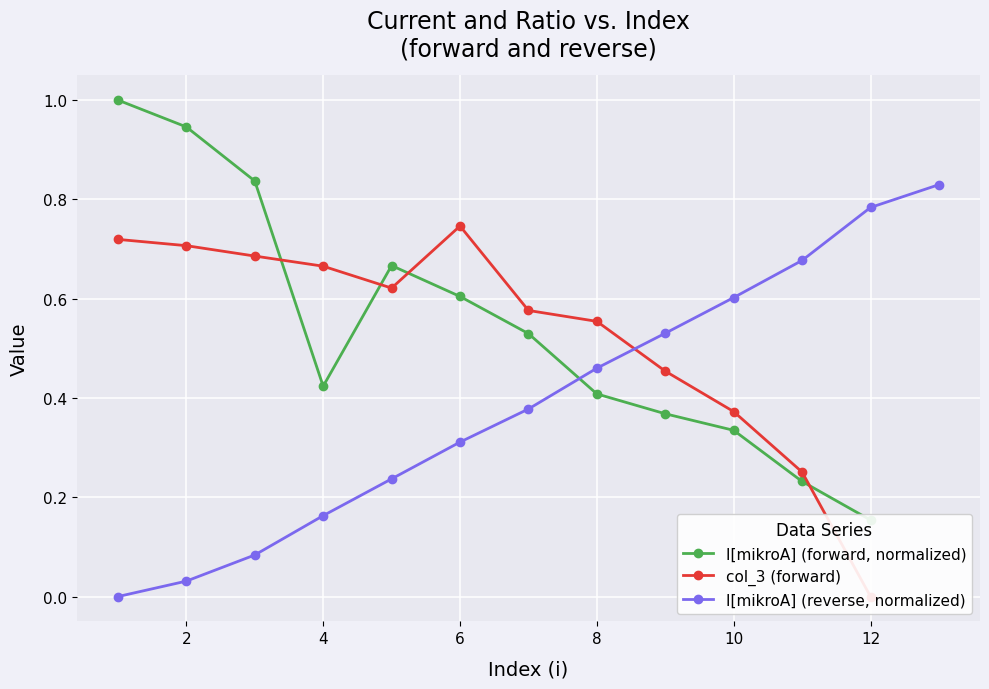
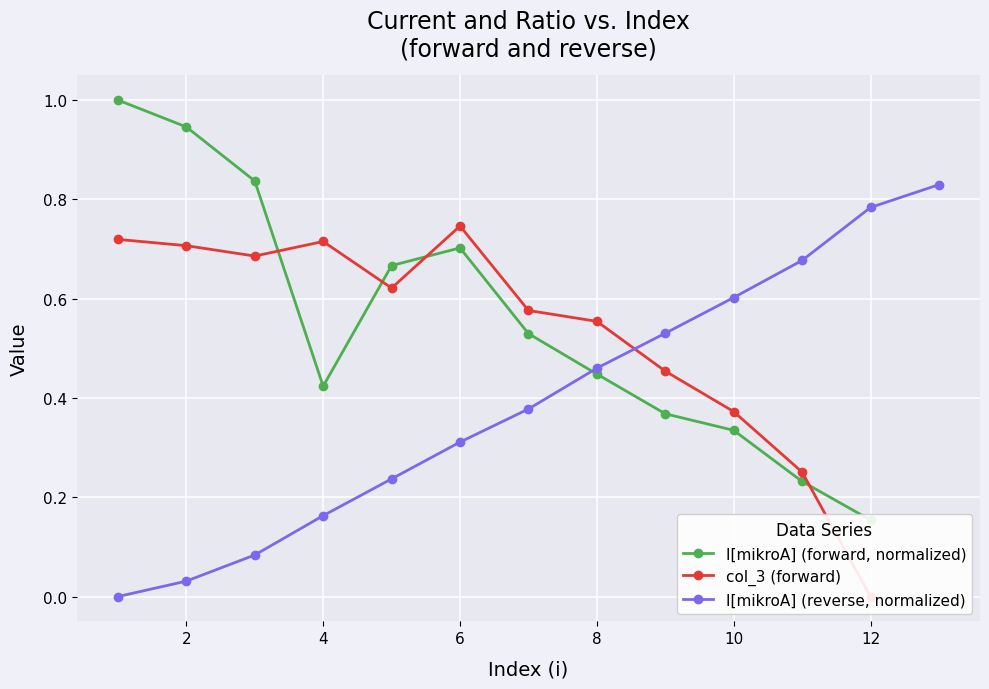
  {
    "I[mikroA] (forward, normalized)": {
      "2": 0.95,
      "4": 0.42,
-     "6": 0.60,
-     "8": 0.41,
+     "6": 0.70,
+     "8": 0.45,
      "10": 0.33
    },
    "col_3 (forward)": {
      "2": 0.71,
-     "4": 0.67,
+     "4": 0.72,
      "6": 0.75,
      "8": 0.55,
      "10": 0.37
    },
    "I[mikroA] (reverse, normalized)": {
      "2": 0.03,
      "4": 0.16,
      "6": 0.31,
      "8": 0.46,
      "10": 0.60,
      "12": 0.78
    }
  }
